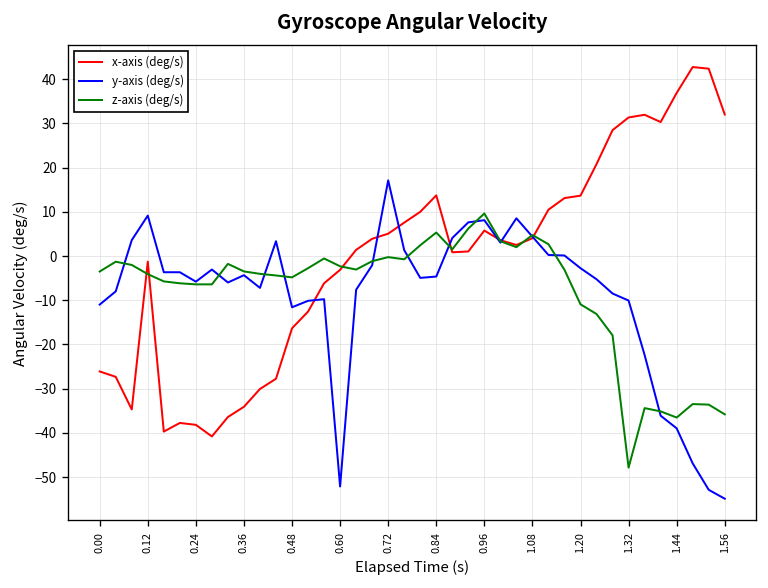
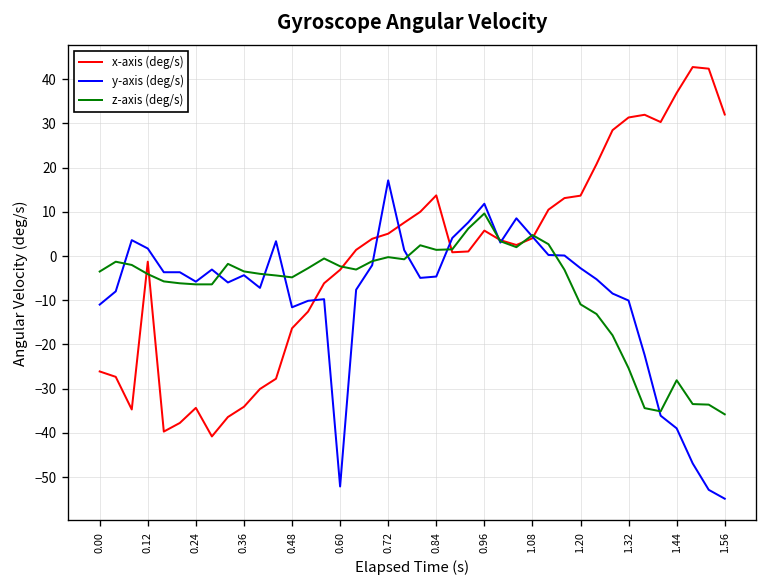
  {
    "x-axis (deg/s)": {
      "0.00": -26,
      "0.12": -1,
-     "0.24": -38,
+     "0.24": -34,
      "0.36": -34,
      "0.48": -16,
      "0.60": -3,
      "0.72": 5,
      "0.84": 14,
      "0.96": 6,
      "1.20": 14,
      "1.32": 31,
      "1.44": 37,
      "1.56": 32
    },
    "y-axis (deg/s)": {
      "0.00": -11,
-     "0.12": 9,
+     "0.12": 2,
      "0.36": -4,
      "0.48": -12,
      "0.60": -52,
      "0.72": 17,
      "0.84": -5,
-     "0.96": 8,
+     "0.96": 12,
      "1.20": -3,
      "1.32": -10,
      "1.44": -39,
      "1.56": -55
    },
    "z-axis (deg/s)": {
      "0.00": -3,
      "0.12": -4,
      "0.36": -3,
      "0.48": -5,
      "0.60": -2,
      "0.72": 0,
-     "0.84": 5,
+     "0.84": 1,
      "0.96": 10,
      "1.20": -11,
-     "1.32": -48,
-     "1.44": -37,
+     "1.32": -25,
+     "1.44": -28,
      "1.56": -36
    }
  }
